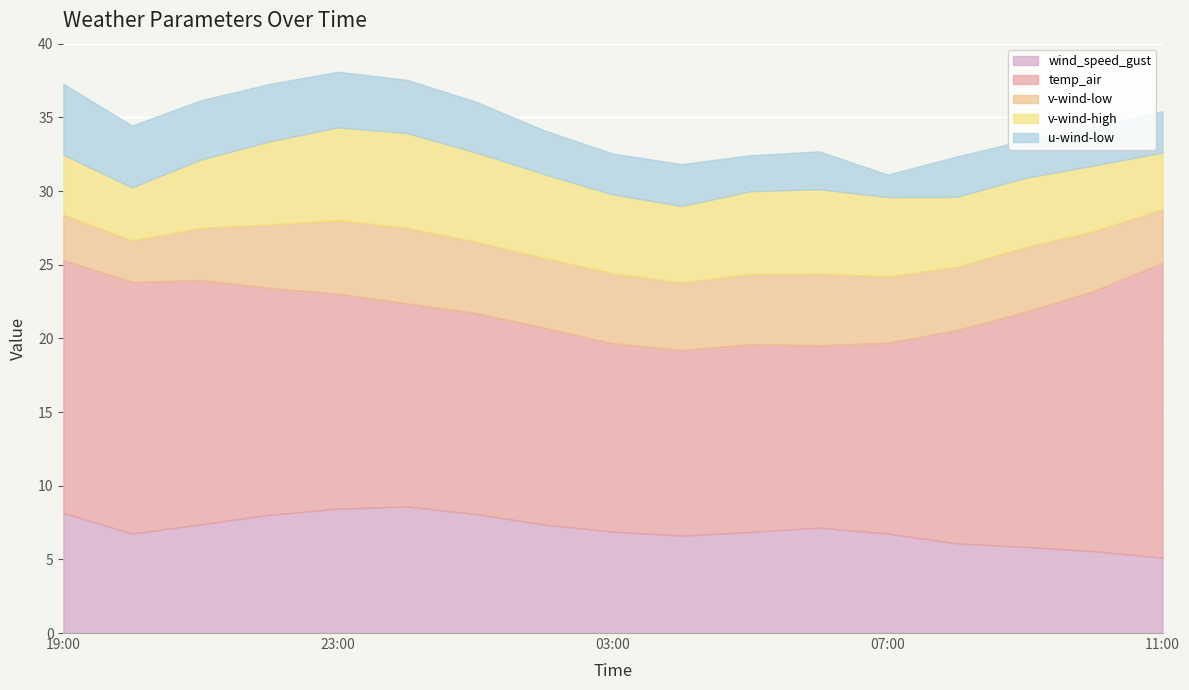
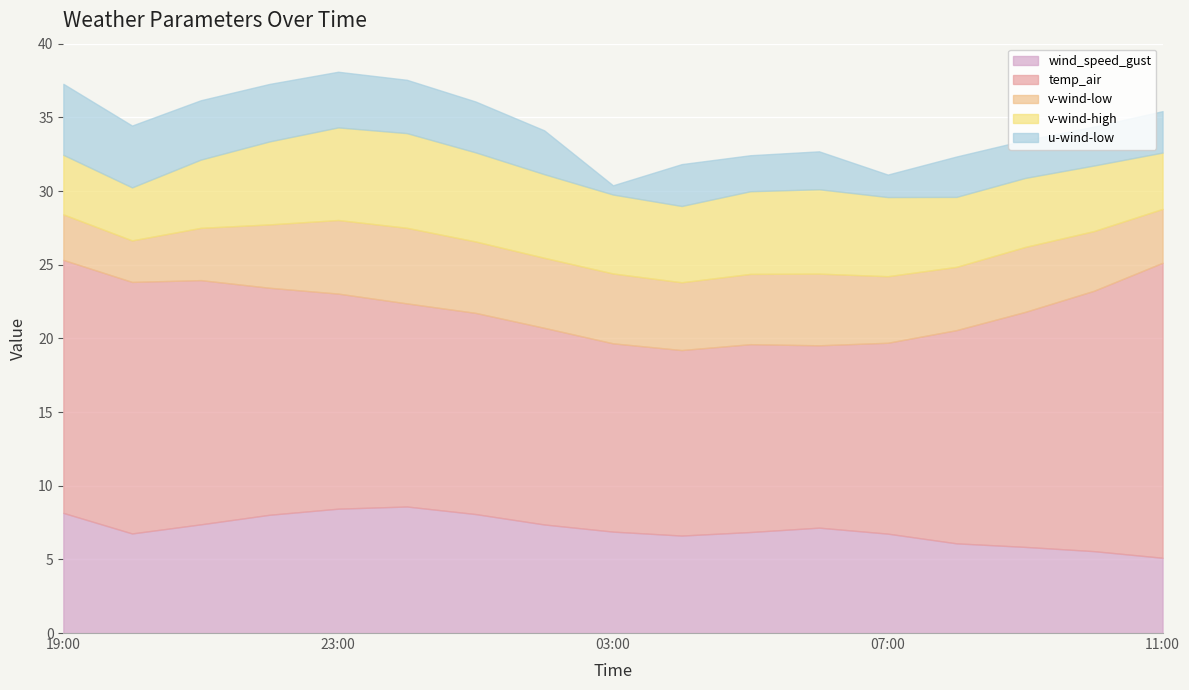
  {
    "u-wind-low": {
      "19:00": 4.8,
      "23:00": 3.8,
-     "03:00": 2.8,
+     "03:00": 0.6,
      "07:00": 1.5,
      "11:00": 2.8
    }
  }
